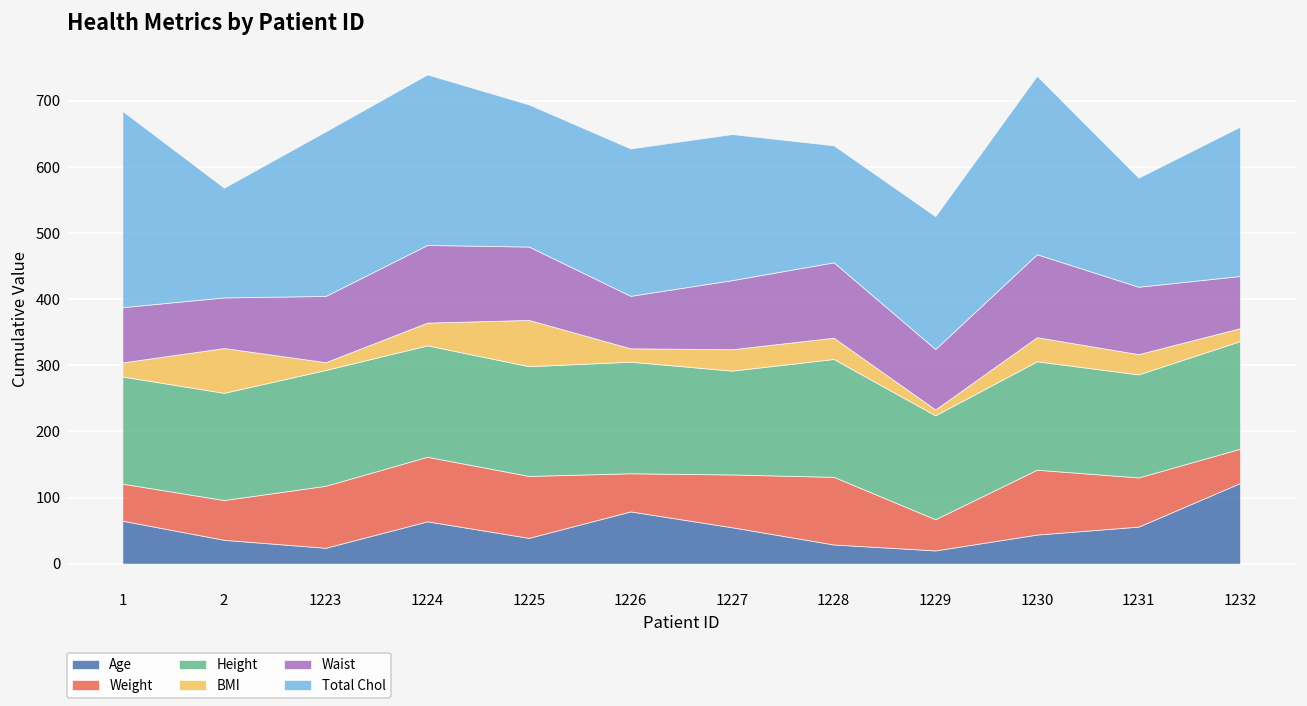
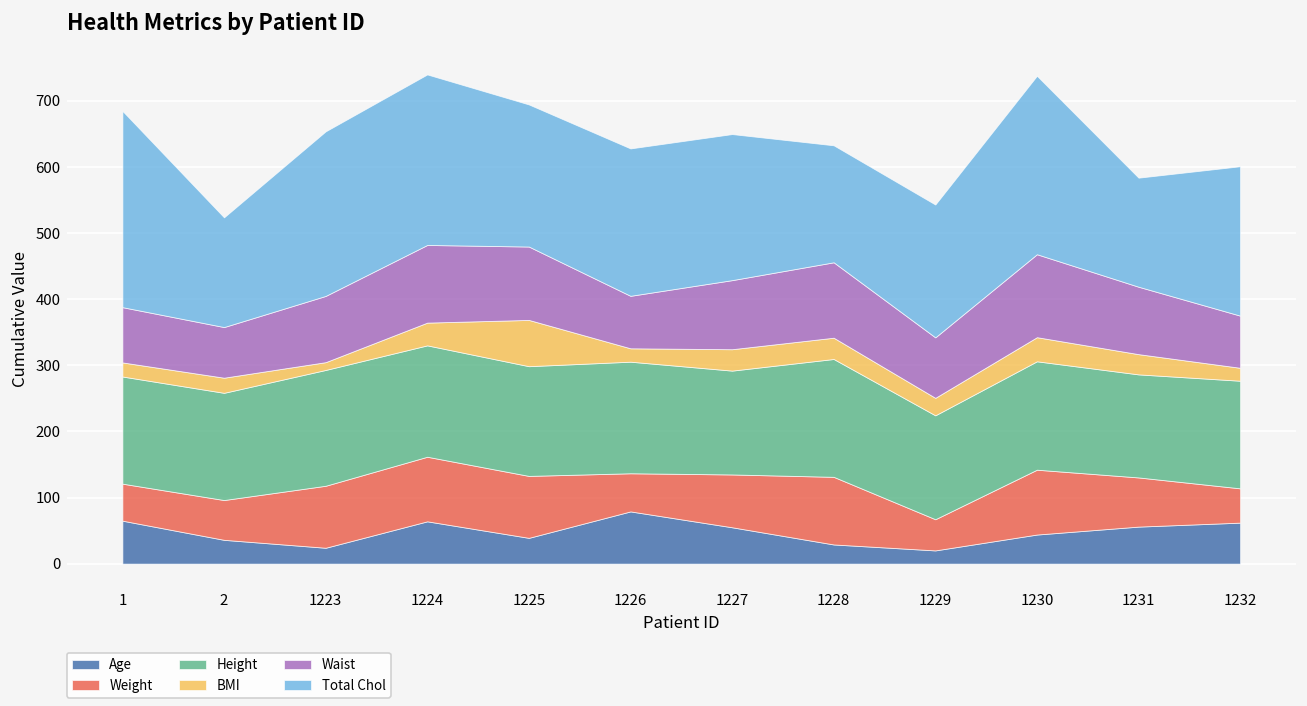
  {
    "Age": {
      "1": 70,
      "2": 40,
      "1223": 20,
      "1224": 60,
      "1225": 40,
      "1226": 80,
      "1227": 60,
      "1228": 30,
      "1229": 20,
      "1230": 40,
      "1231": 60,
-     "1232": 120
+     "1232": 60
    },
    "Weight": {
      "1": 60,
      "2": 60,
      "1223": 90,
      "1224": 100,
      "1225": 90,
      "1226": 60,
      "1227": 80,
      "1228": 100,
      "1229": 50,
      "1230": 100,
      "1231": 70,
      "1232": 50
    },
    "Height": {
      "1": 160,
      "2": 160,
      "1223": 180,
      "1224": 170,
      "1225": 170,
      "1226": 170,
      "1227": 160,
      "1228": 180,
      "1229": 160,
      "1230": 160,
      "1231": 160,
      "1232": 160
    },
    "BMI": {
      "1": 20,
-     "2": 70,
+     "2": 20,
      "1223": 10,
      "1224": 30,
      "1225": 70,
      "1226": 20,
      "1227": 30,
      "1228": 30,
-     "1229": 10,
+     "1229": 30,
      "1230": 40,
      "1231": 30,
      "1232": 20
    },
    "Waist": {
      "1": 80,
      "2": 80,
      "1223": 100,
      "1224": 120,
      "1225": 110,
      "1226": 80,
      "1227": 100,
      "1228": 110,
      "1229": 90,
      "1230": 130,
      "1231": 100,
      "1232": 80
    },
    "Total Chol": {
      "1": 300,
      "2": 170,
      "1223": 250,
      "1224": 260,
      "1225": 220,
      "1226": 220,
      "1227": 220,
      "1228": 180,
      "1229": 200,
      "1230": 270,
      "1231": 170,
      "1232": 230
    }
  }
